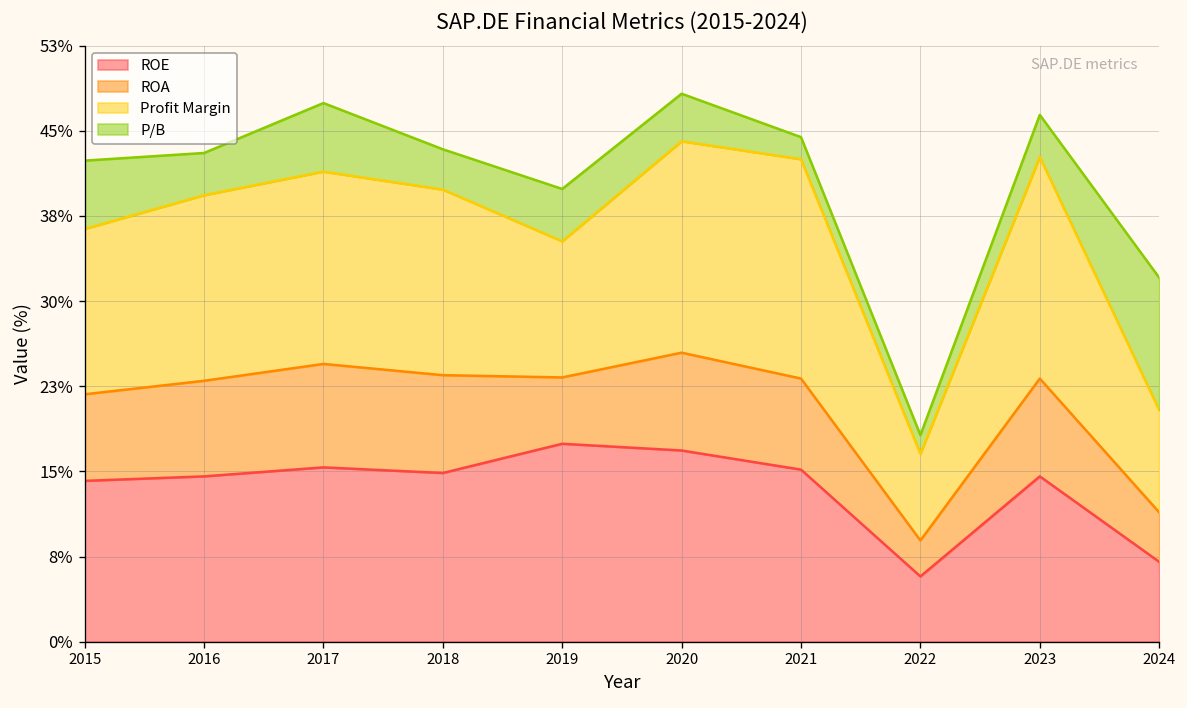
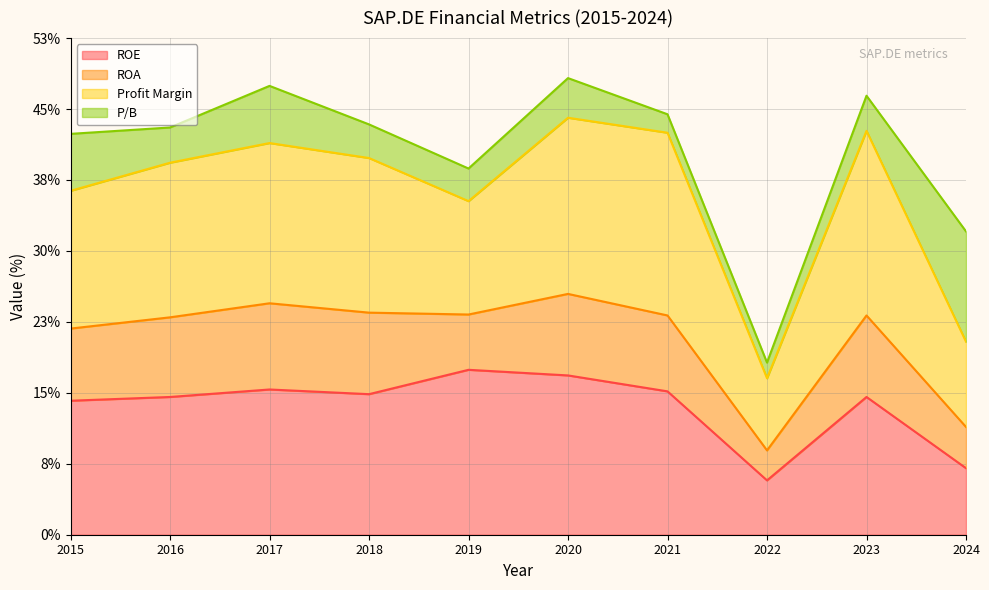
  {
    "ROE": {
      "2015": "14%",
      "2016": "15%",
      "2017": "16%",
      "2018": "15%",
      "2019": "18%",
      "2020": "17%",
      "2021": "15%",
      "2022": "6%",
      "2023": "15%",
      "2024": "7%"
    },
    "P/B": {
      "2015": "6%",
      "2016": "4%",
      "2017": "6%",
      "2018": "4%",
-     "2019": "5%",
+     "2019": "3%",
      "2020": "4%",
      "2021": "2%",
      "2022": "2%",
      "2023": "4%",
      "2024": "12%"
    }
  }
